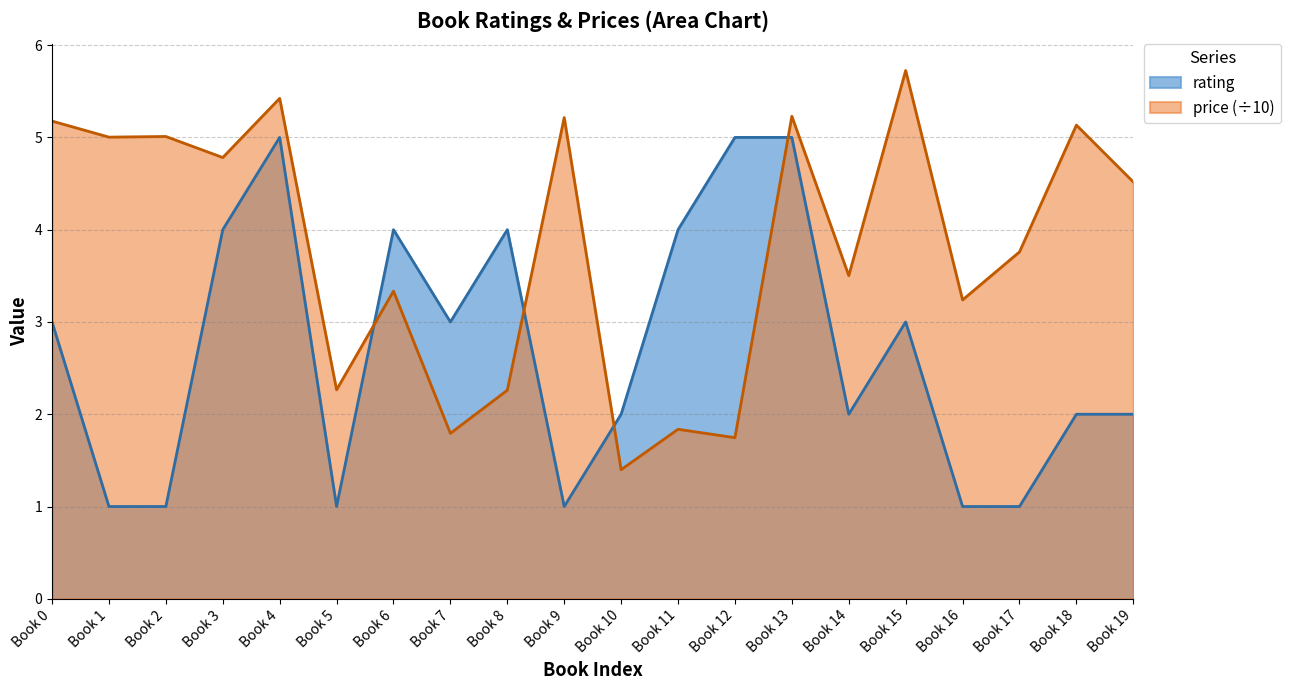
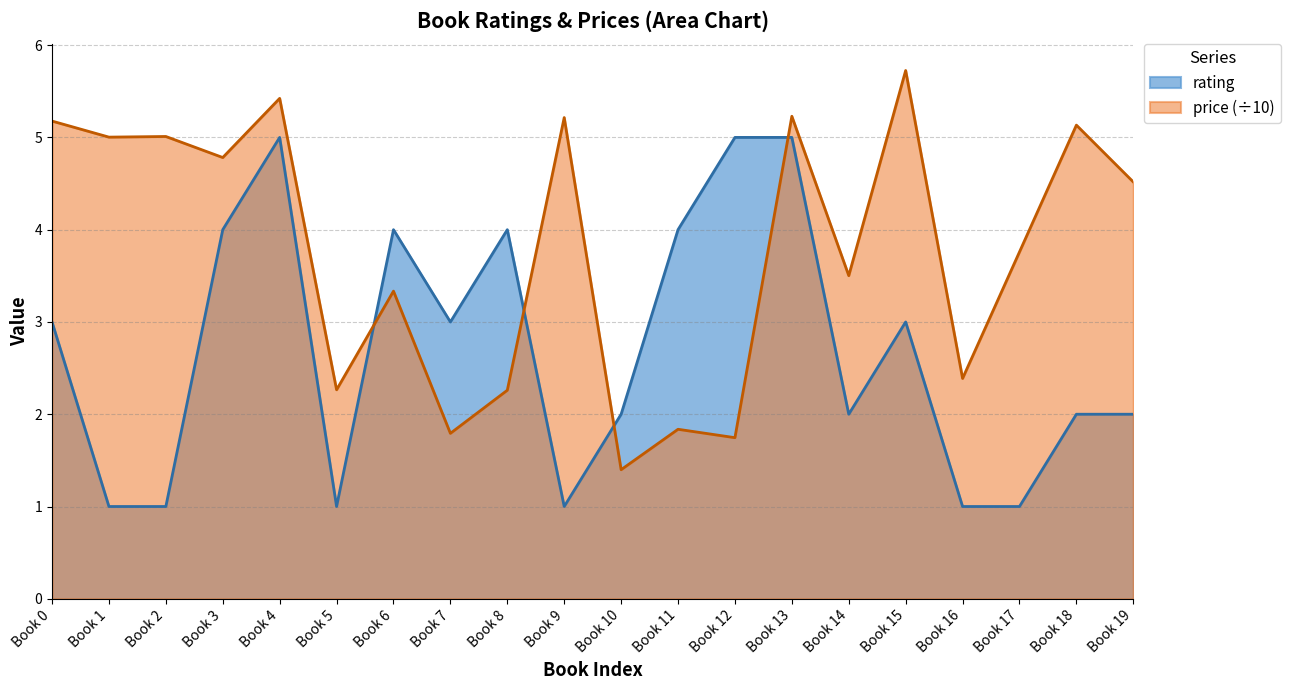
  {
    "rating": {
      "Book 0": 3.0,
      "Book 1": 1.0,
      "Book 2": 1.0,
      "Book 3": 4.0,
      "Book 4": 5.0,
      "Book 5": 1.0,
      "Book 6": 4.0,
      "Book 7": 3.0,
      "Book 8": 4.0,
      "Book 9": 1.0,
      "Book 10": 2.0,
      "Book 11": 4.0,
      "Book 12": 5.0,
      "Book 13": 5.0,
      "Book 14": 2.0,
      "Book 15": 3.0,
      "Book 16": 1.0,
      "Book 17": 1.0,
      "Book 18": 2.0,
      "Book 19": 2.0
    },
    "price (÷10)": {
      "Book 0": 5.2,
      "Book 1": 5.0,
      "Book 2": 5.0,
      "Book 3": 4.8,
      "Book 4": 5.4,
      "Book 5": 2.3,
      "Book 6": 3.3,
      "Book 7": 1.8,
      "Book 8": 2.3,
      "Book 9": 5.2,
      "Book 10": 1.4,
      "Book 11": 1.8,
      "Book 12": 1.7,
      "Book 13": 5.2,
      "Book 14": 3.5,
      "Book 15": 5.7,
-     "Book 16": 3.2,
+     "Book 16": 2.4,
      "Book 17": 3.8,
      "Book 18": 5.1,
      "Book 19": 4.5
    }
  }
